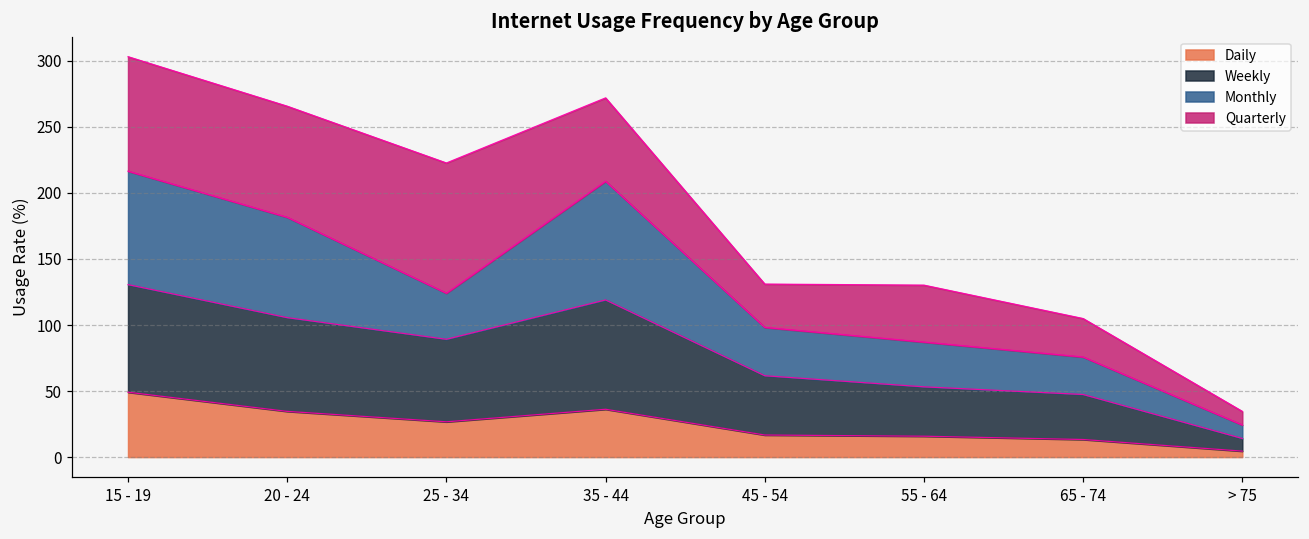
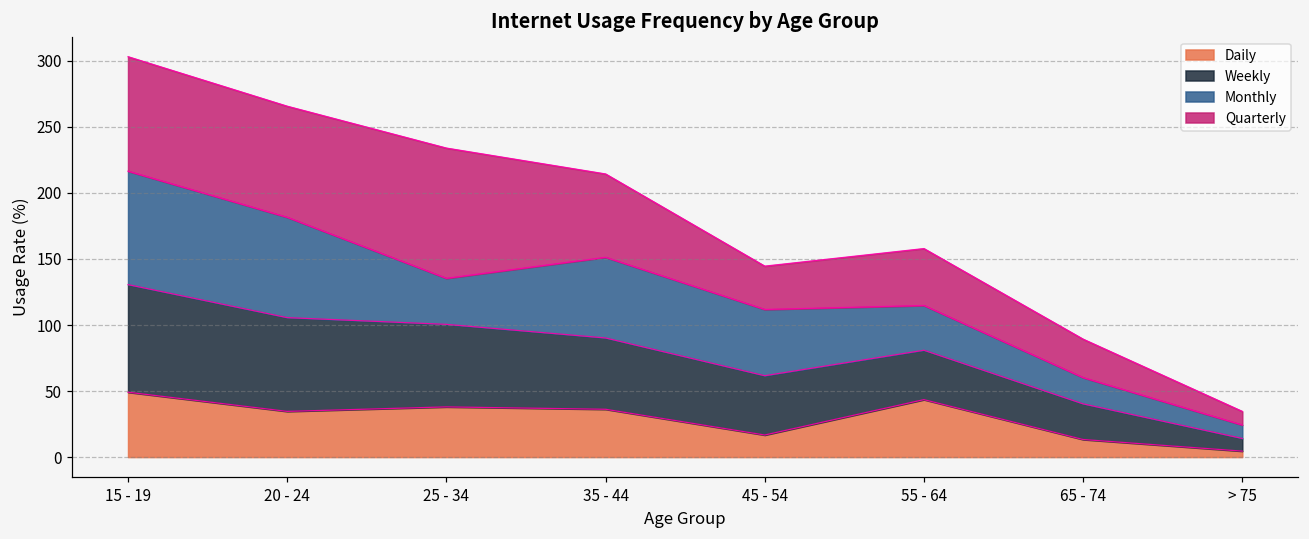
  {
    "Daily": {
      "15 - 19": 49,
      "20 - 24": 35,
-     "25 - 34": 27,
+     "25 - 34": 38,
      "35 - 44": 36,
      "45 - 54": 17,
-     "55 - 64": 16,
+     "55 - 64": 44,
      "65 - 74": 13,
      "> 75": 5
    },
    "Weekly": {
      "15 - 19": 82,
      "20 - 24": 71,
      "25 - 34": 63,
-     "35 - 44": 83,
+     "35 - 44": 54,
      "45 - 54": 45,
      "55 - 64": 37,
-     "65 - 74": 34,
+     "65 - 74": 27,
      "> 75": 10
    },
    "Monthly": {
      "15 - 19": 86,
      "20 - 24": 76,
      "25 - 34": 35,
-     "35 - 44": 90,
-     "45 - 54": 37,
+     "35 - 44": 61,
+     "45 - 54": 50,
      "55 - 64": 34,
-     "65 - 74": 28,
+     "65 - 74": 20,
      "> 75": 10
    },
    "Quarterly": {
      "15 - 19": 87,
      "20 - 24": 84,
      "25 - 34": 99,
      "35 - 44": 63,
      "45 - 54": 33,
      "55 - 64": 43,
      "65 - 74": 29,
      "> 75": 10
    }
  }
